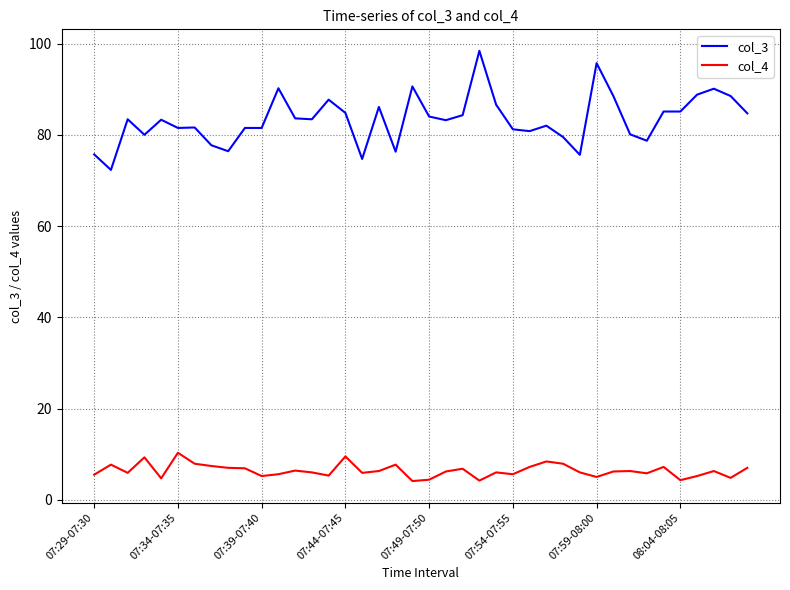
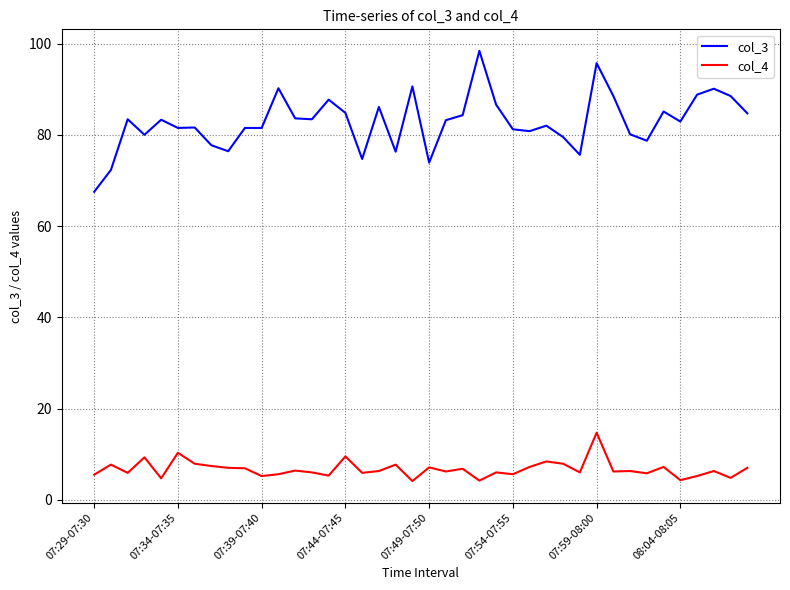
  {
    "col_3": {
-     "07:29-07:30": 76,
+     "07:29-07:30": 68,
      "07:34-07:35": 82,
      "07:39-07:40": 82,
      "07:44-07:45": 85,
-     "07:49-07:50": 84,
+     "07:49-07:50": 74,
      "07:54-07:55": 81,
      "07:59-08:00": 96,
-     "08:04-08:05": 85
+     "08:04-08:05": 83
    },
    "col_4": {
      "07:29-07:30": 6,
      "07:34-07:35": 10,
      "07:39-07:40": 5,
      "07:44-07:45": 10,
-     "07:49-07:50": 4,
+     "07:49-07:50": 7,
      "07:54-07:55": 6,
-     "07:59-08:00": 5,
+     "07:59-08:00": 15,
      "08:04-08:05": 4
    }
  }
